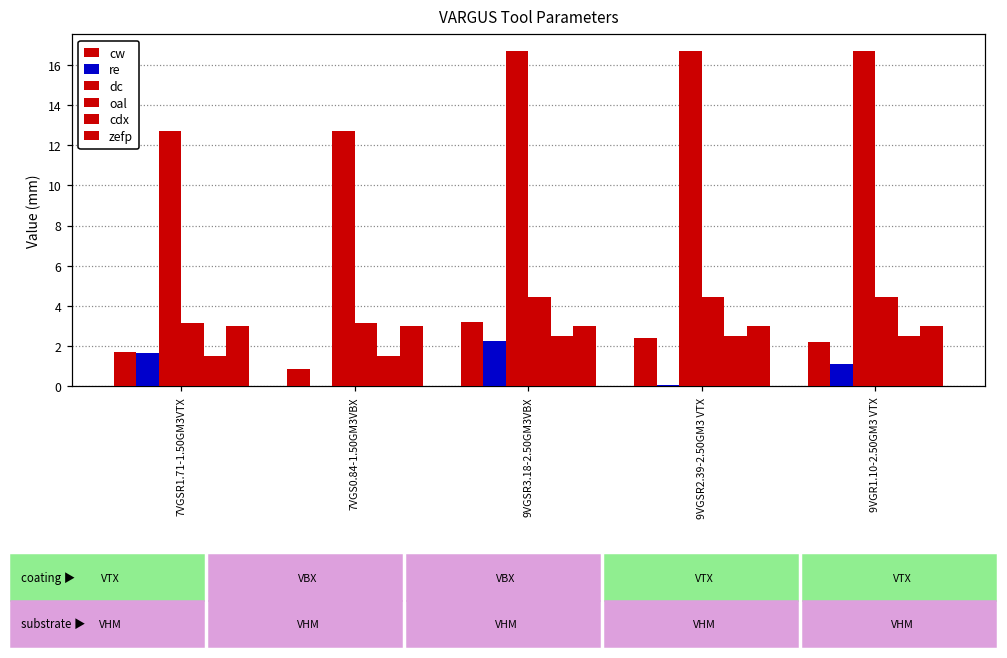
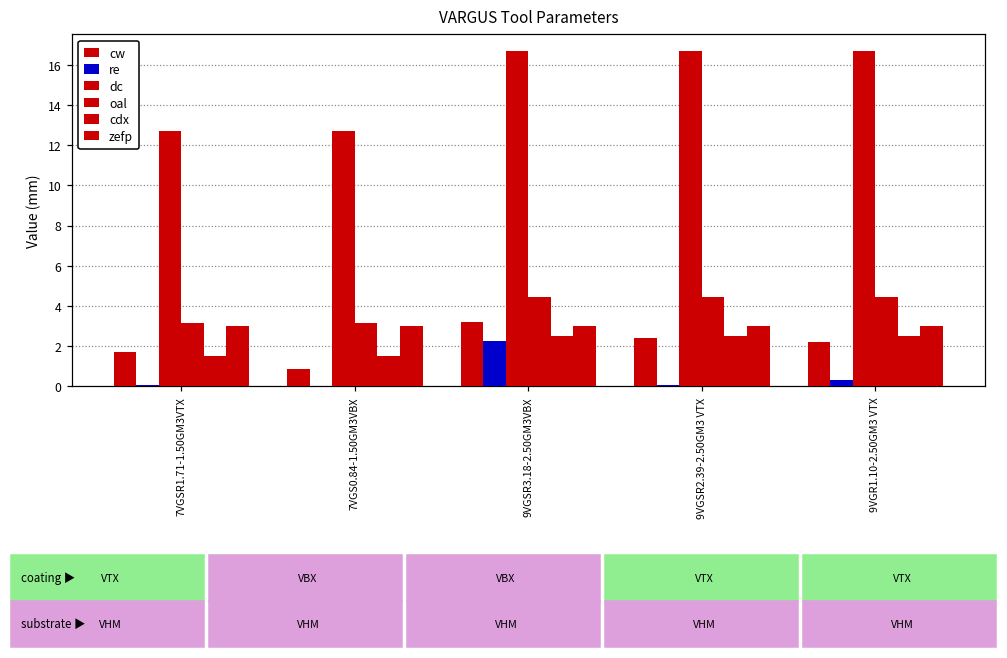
  {
    "re": {
-     "7VGSR1.71-1.50GM3VTX": 1.6,
+     "7VGSR1.71-1.50GM3VTX": 0.1,
      "9VGSR3.18-2.50GM3VBX": 2.3,
-     "9VGR1.10-2.50GM3 VTX": 1.1
+     "9VGR1.10-2.50GM3 VTX": 0.3
    }
  }
